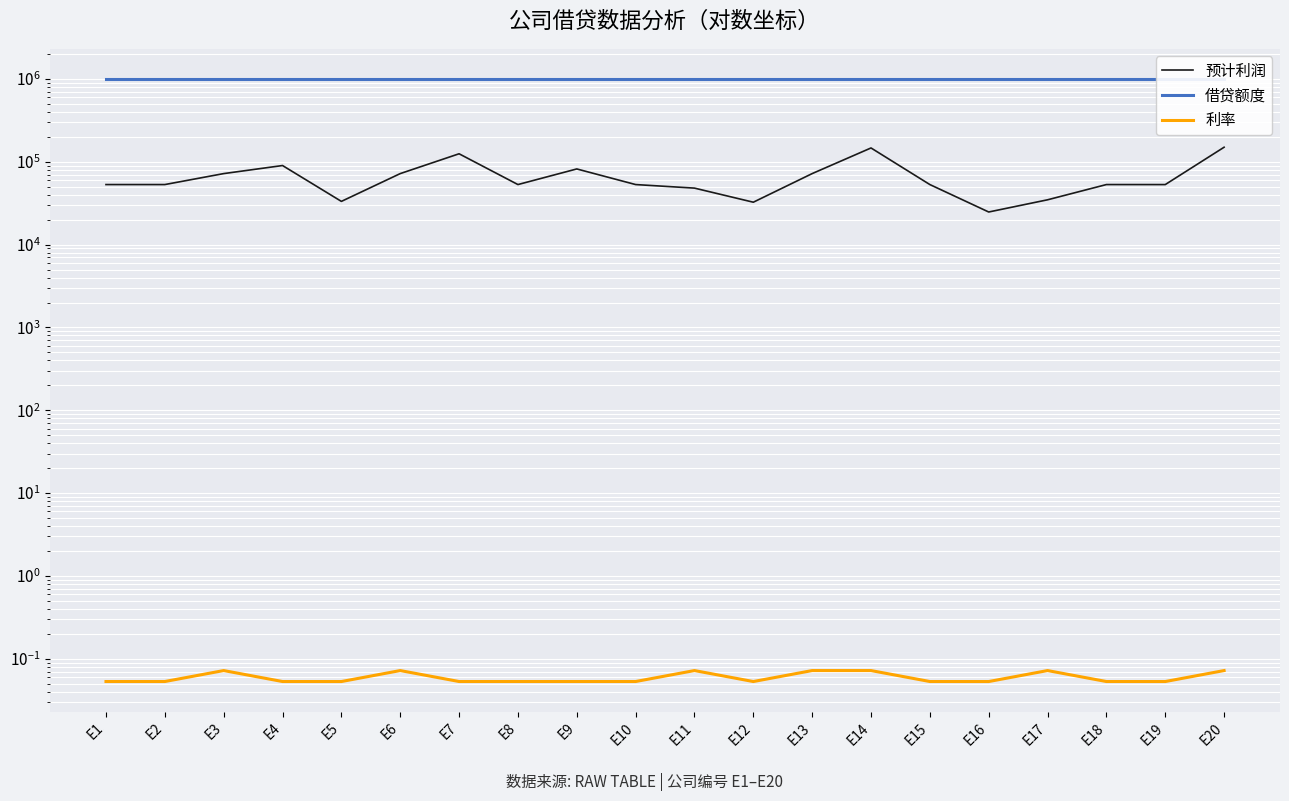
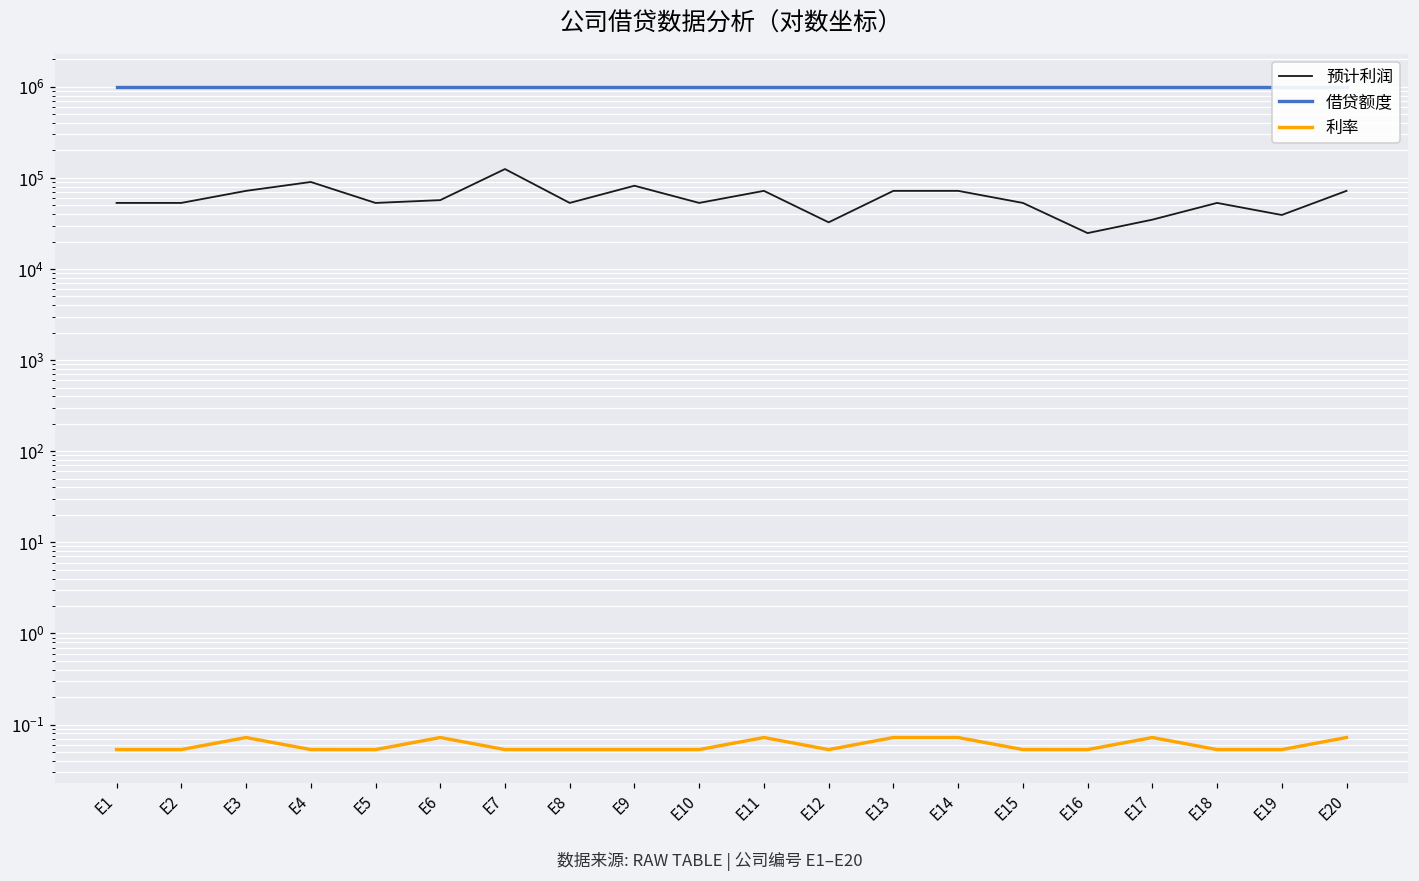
  {
    "预计利润": {
      "E1": 50000,
      "E2": 50000,
      "E3": 70000,
      "E4": 90000,
-     "E5": 33000,
-     "E6": 70000,
+     "E5": 50000,
+     "E6": 60000,
      "E7": 120000,
      "E8": 50000,
      "E9": 80000,
      "E10": 50000,
-     "E11": 50000,
+     "E11": 70000,
      "E12": 33000,
      "E13": 70000,
-     "E14": 150000,
+     "E14": 70000,
      "E15": 50000,
      "E16": 25000,
      "E17": 35000,
      "E18": 50000,
-     "E19": 50000,
-     "E20": 150000
+     "E19": 40000,
+     "E20": 70000
    },
    "借贷额度": {
      "E1": 1000000,
      "E2": 1000000,
      "E3": 1000000,
      "E4": 1000000,
      "E5": 1000000,
      "E6": 1000000,
      "E7": 1000000,
      "E8": 1000000,
      "E9": 1000000,
      "E10": 1000000,
      "E11": 1000000,
      "E12": 1000000,
      "E13": 1000000,
      "E14": 1000000,
      "E15": 1000000,
      "E16": 1000000,
      "E17": 1000000,
      "E18": 1000000
    },
    "利率": {
      "E1": 0.05,
      "E2": 0.05,
      "E3": 0.07,
      "E4": 0.05,
      "E5": 0.05,
      "E6": 0.07,
      "E7": 0.05,
      "E8": 0.05,
      "E9": 0.05,
      "E10": 0.05,
      "E11": 0.07,
      "E12": 0.05,
      "E13": 0.07,
      "E14": 0.07,
      "E15": 0.05,
      "E16": 0.05,
      "E17": 0.07,
      "E18": 0.05,
      "E19": 0.05,
      "E20": 0.07
    }
  }
